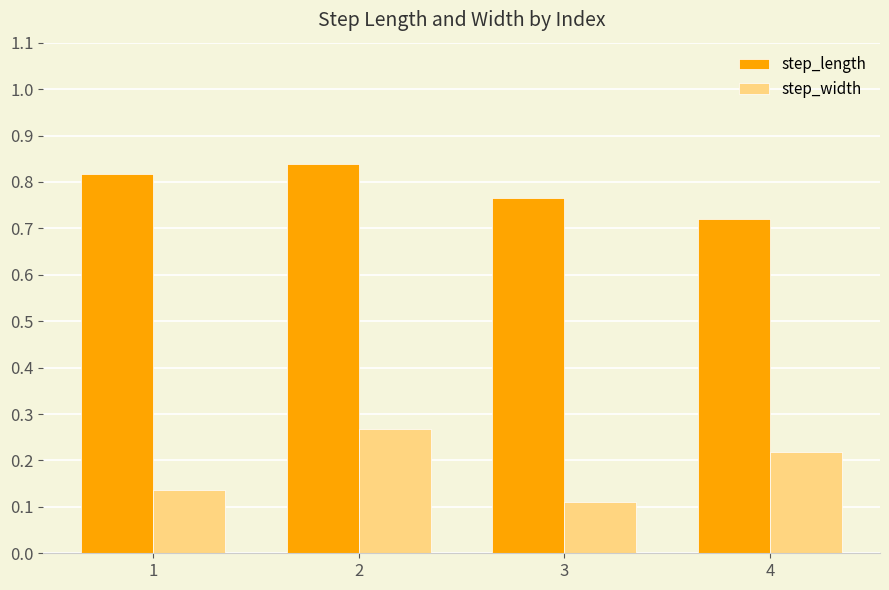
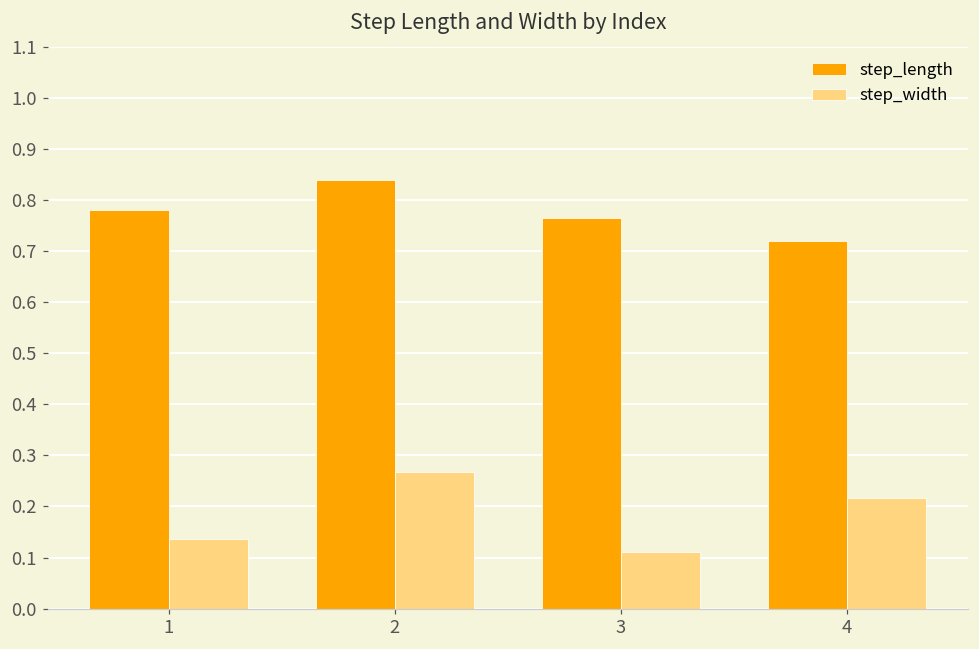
  {
    "step_length": {
-     "1": 0.82,
+     "1": 0.78,
      "2": 0.84,
      "3": 0.76,
      "4": 0.72
    },
    "step_width": {
      "1": 0.14,
      "2": 0.27,
      "3": 0.11,
      "4": 0.22
    }
  }
